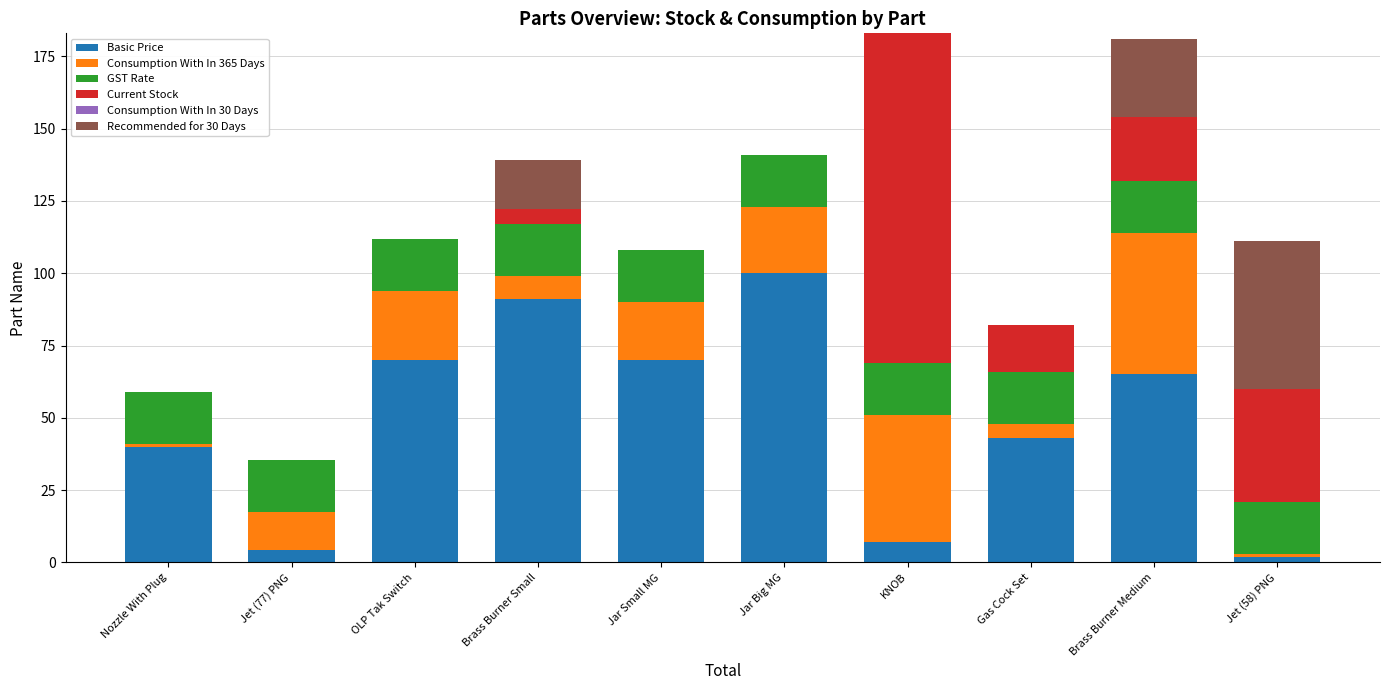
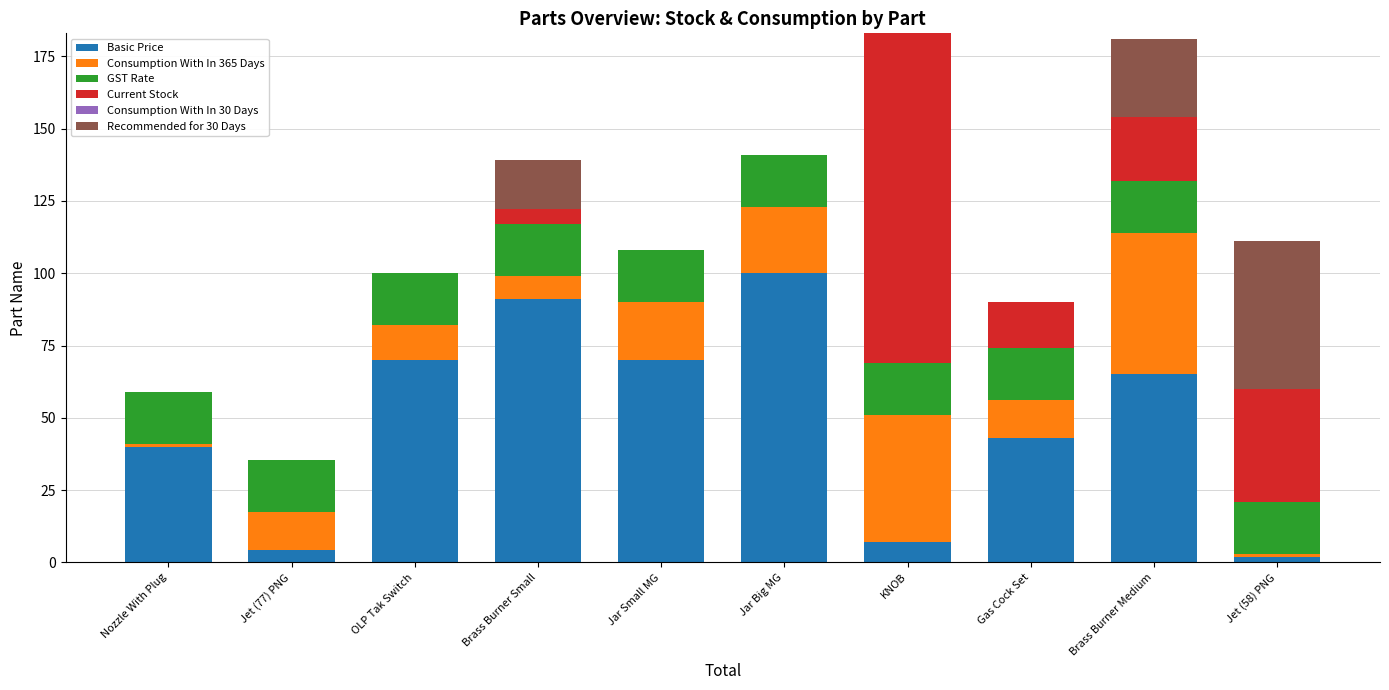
  {
    "Basic Price": {
      "Nozzle With Plug": 40,
      "Jet (77) PNG": 4,
      "OLP Tak Switch": 70,
      "Brass Burner Small": 91,
      "Jar Small MG": 70,
      "Jar Big MG": 100,
      "KNOB": 7,
      "Gas Cock Set": 43,
      "Brass Burner Medium": 65,
      "Jet (58) PNG": 2
    },
    "Consumption With In 365 Days": {
      "Nozzle With Plug": 1,
      "Jet (77) PNG": 13,
-     "OLP Tak Switch": 24,
+     "OLP Tak Switch": 12,
      "Brass Burner Small": 8,
      "Jar Small MG": 20,
      "Jar Big MG": 23,
      "KNOB": 44,
-     "Gas Cock Set": 5,
+     "Gas Cock Set": 13,
      "Brass Burner Medium": 49,
      "Jet (58) PNG": 1
    },
    "GST Rate": {
      "Nozzle With Plug": 18,
      "Jet (77) PNG": 18,
      "OLP Tak Switch": 18,
      "Brass Burner Small": 18,
      "Jar Small MG": 18,
      "Jar Big MG": 18,
      "KNOB": 18,
      "Gas Cock Set": 18,
      "Brass Burner Medium": 18,
      "Jet (58) PNG": 18
    },
    "Consumption With In 30 Days": {
      "Nozzle With Plug": 0,
      "Jet (77) PNG": 0,
      "OLP Tak Switch": 0,
      "Jar Small MG": 0,
      "Jar Big MG": 0
    },
    "Recommended for 30 Days": {
      "Nozzle With Plug": 0,
      "Jet (77) PNG": 0,
      "OLP Tak Switch": 0,
      "Brass Burner Small": 17,
      "Jar Small MG": 0,
      "Jar Big MG": 0,
      "KNOB": 0,
      "Gas Cock Set": 0,
      "Brass Burner Medium": 27,
      "Jet (58) PNG": 51
    }
  }
